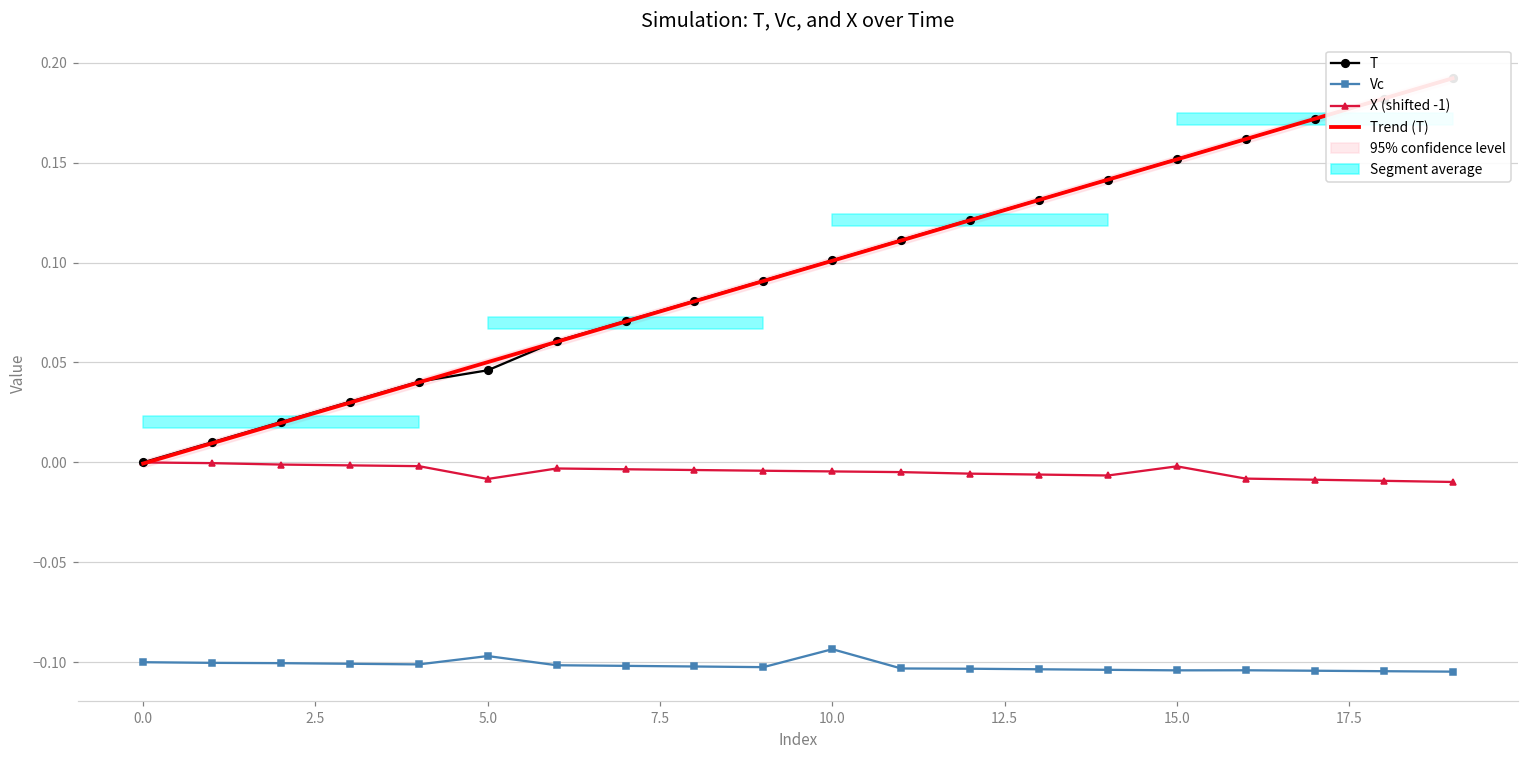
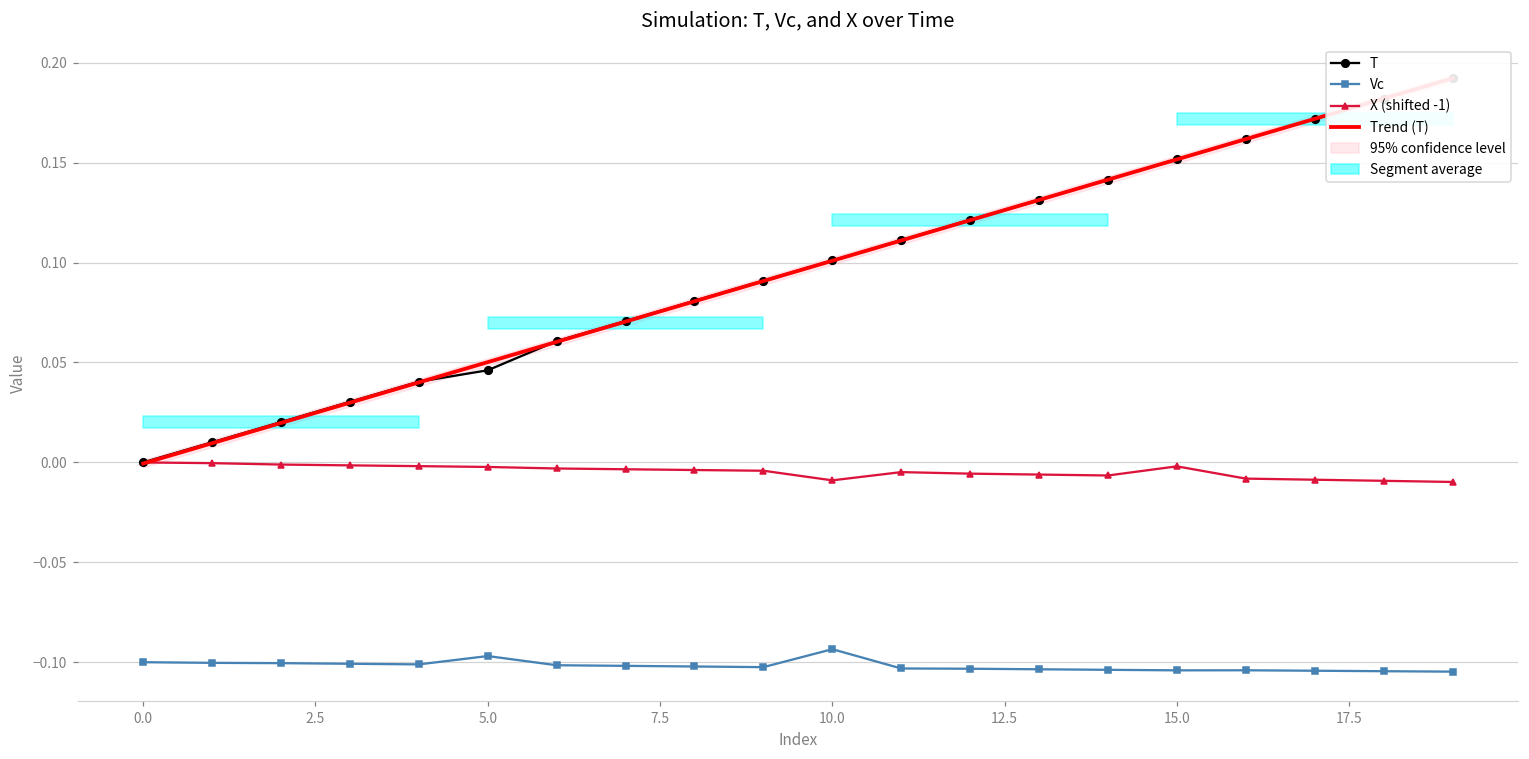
  {
    "T": {
      "5.0": 0.046,
      "10.0": 0.101,
      "15.0": 0.152
    },
    "Vc": {
      "0.0": -0.100,
      "5.0": -0.097,
      "10.0": -0.093,
      "15.0": -0.104
    },
    "X (shifted -1)": {
-     "5.0": -0.008,
-     "10.0": -0.005,
+     "5.0": -0.002,
+     "10.0": -0.009,
      "15.0": -0.002
    }
  }
